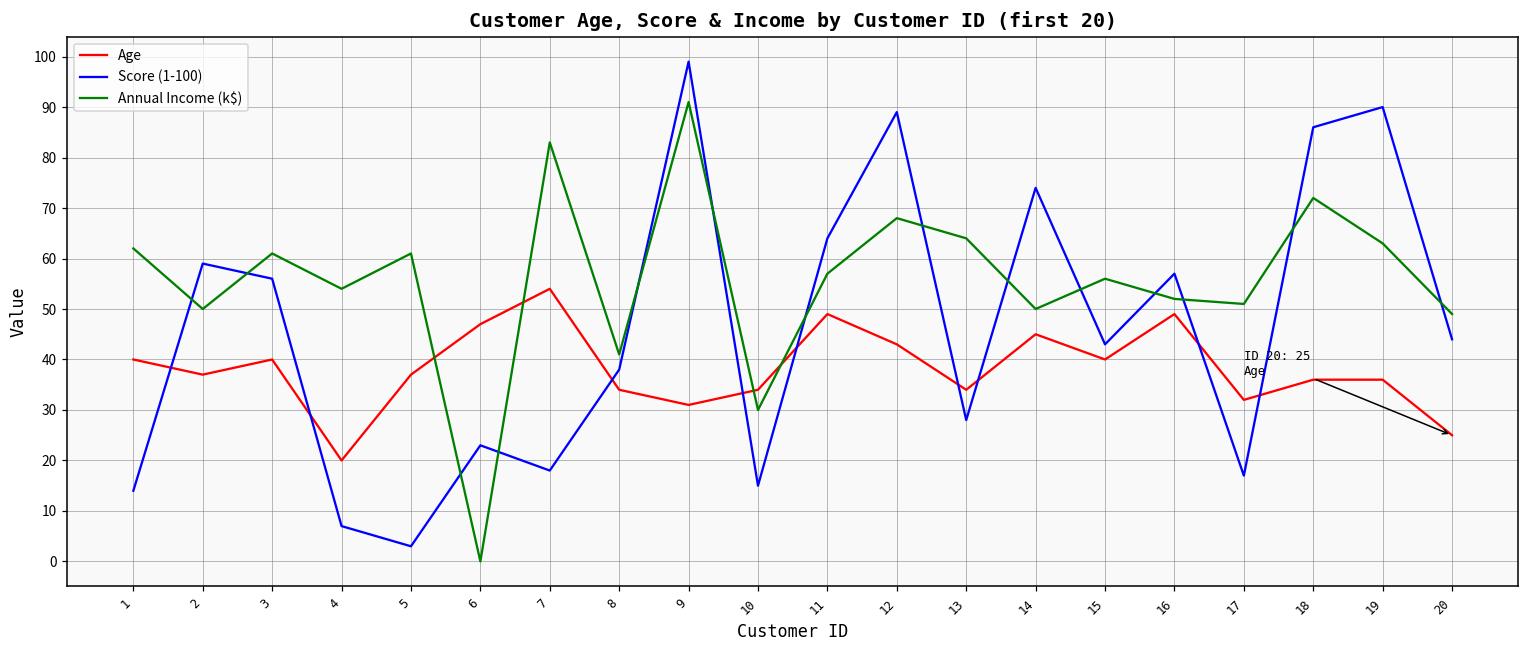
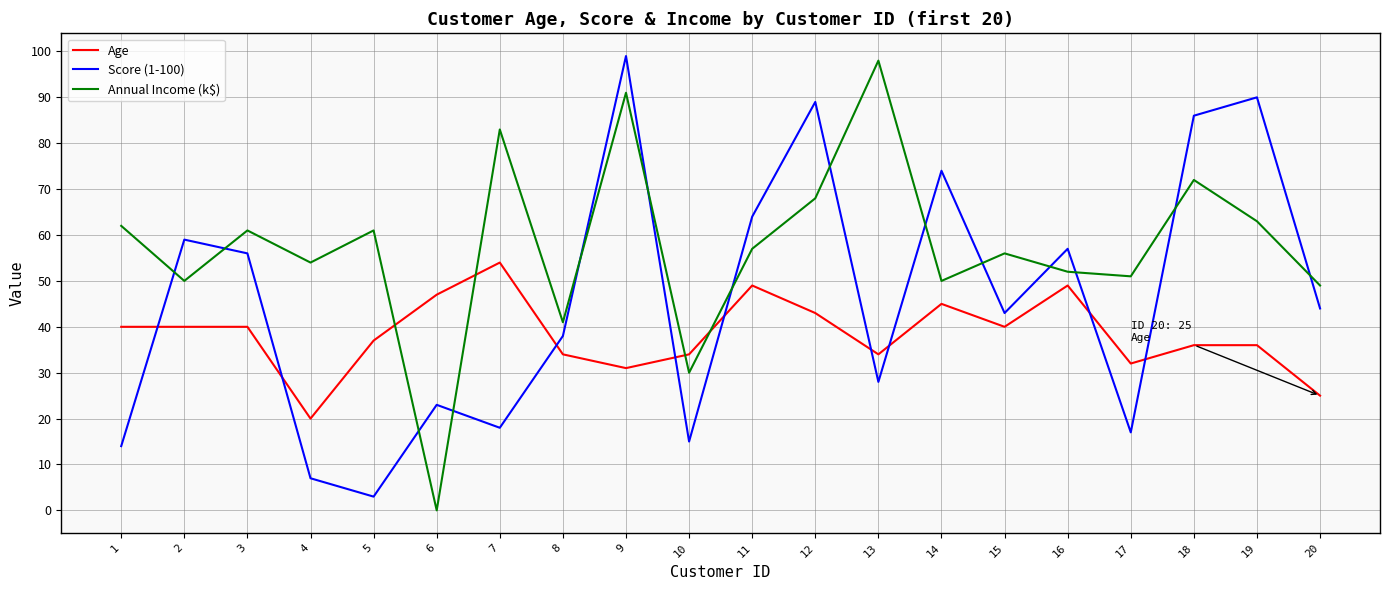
  {
    "Age": {
      "1": 40,
-     "2": 37,
+     "2": 40,
      "3": 40,
      "4": 20,
      "5": 37,
      "6": 47,
      "7": 54,
      "8": 34,
      "9": 31,
      "10": 34,
      "11": 49,
      "12": 43,
      "13": 34,
      "14": 45,
      "15": 40,
      "16": 49,
      "20": 25
    },
    "Score (1-100)": {
      "1": 14,
      "2": 59,
      "3": 56,
      "4": 7,
      "5": 3,
      "6": 23,
      "7": 18,
      "8": 38,
      "9": 99,
      "10": 15,
      "11": 64,
      "12": 89,
      "13": 28,
      "14": 74,
      "15": 43,
      "16": 57,
      "17": 17,
      "18": 86,
      "19": 90,
      "20": 44
    },
    "Annual Income (k$)": {
      "1": 62,
      "2": 50,
      "3": 61,
      "4": 54,
      "5": 61,
      "6": 0,
      "7": 83,
      "8": 41,
      "9": 91,
      "10": 30,
      "11": 57,
      "12": 68,
-     "13": 64,
+     "13": 98,
      "14": 50,
      "15": 56,
      "16": 52,
      "17": 51,
      "18": 72,
      "19": 63,
      "20": 49
    }
  }
